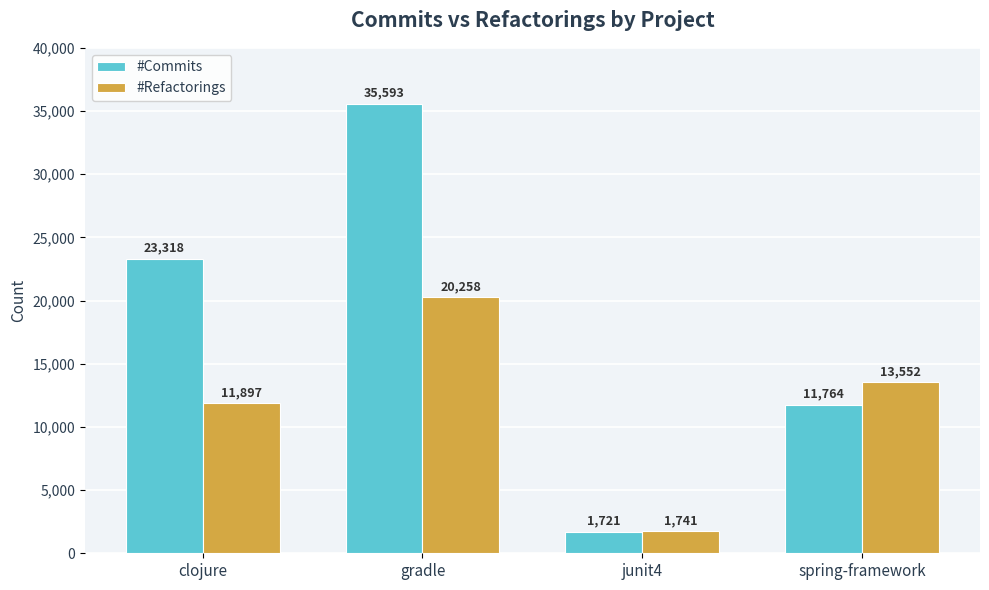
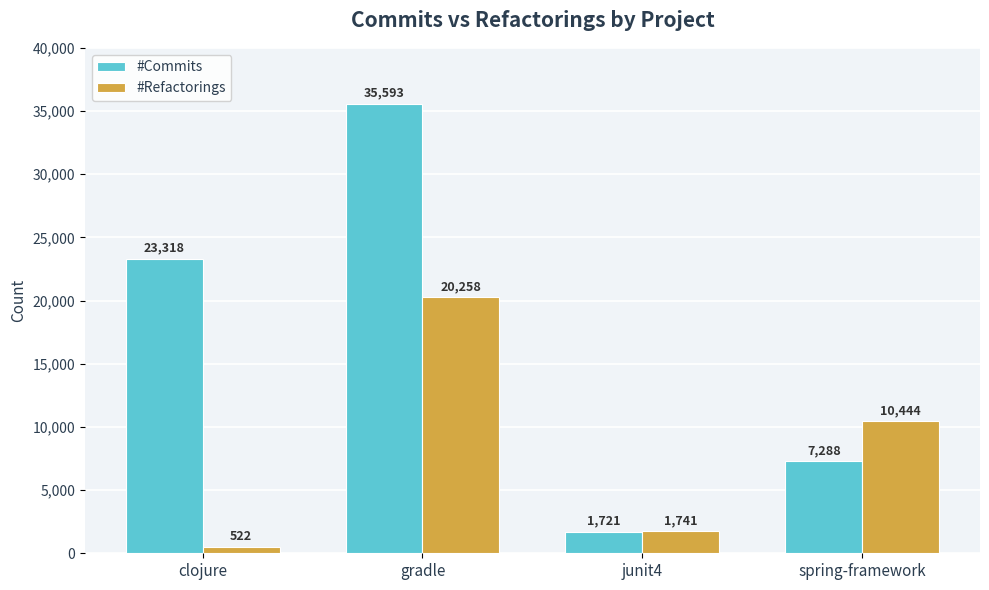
  {
    "#Commits": {
      "clojure": "23,318",
      "gradle": "35,593",
      "junit4": "1,721",
-     "spring-framework": "11,764"
+     "spring-framework": "7,288"
    },
    "#Refactorings": {
-     "clojure": "11,897",
+     "clojure": "522",
      "gradle": "20,258",
      "junit4": "1,741",
-     "spring-framework": "13,552"
+     "spring-framework": "10,444"
    }
  }
